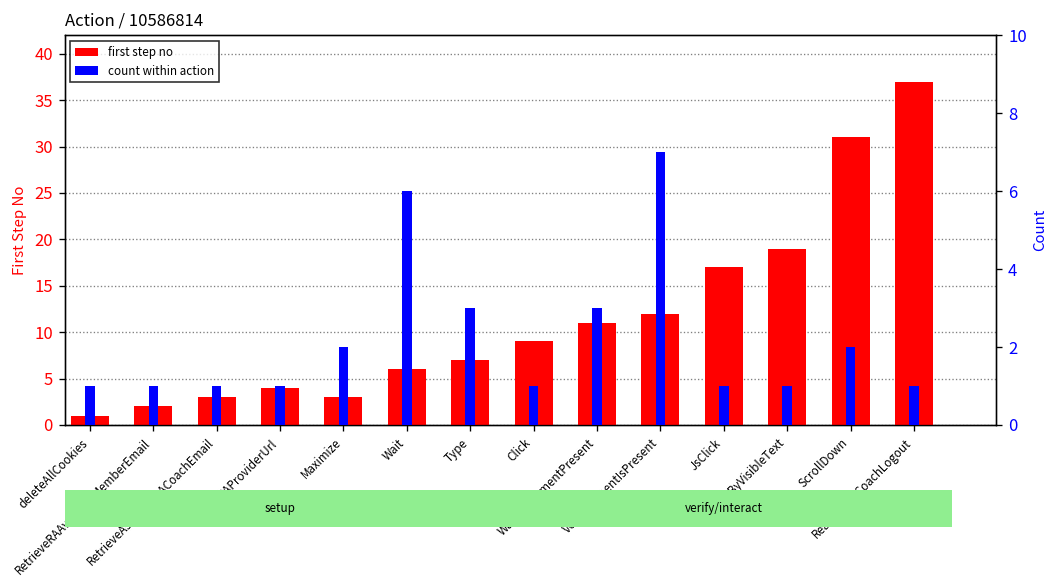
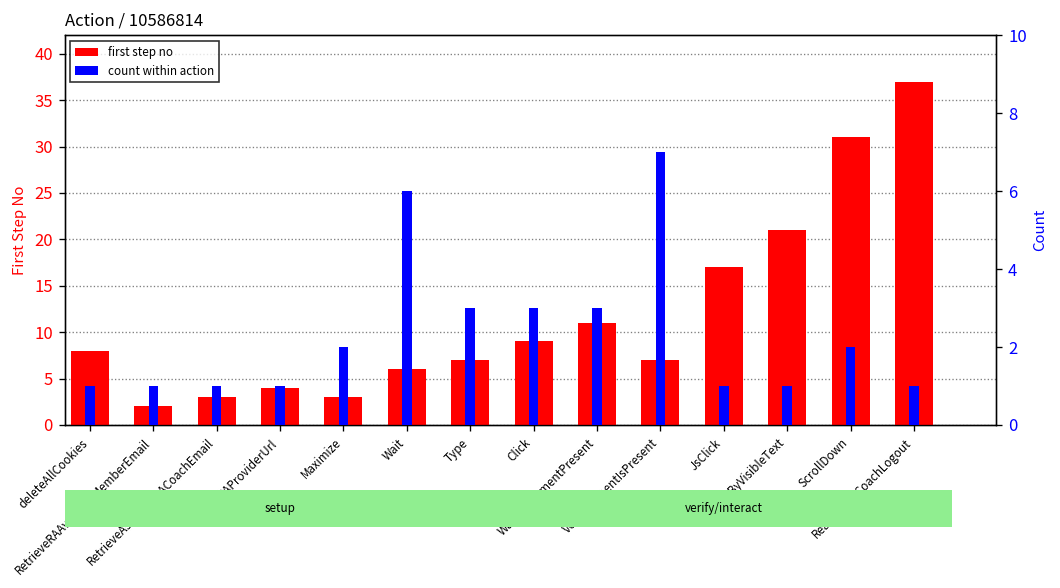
  {
    "first step no": {
-     "deleteAllCookies": 1,
+     "deleteAllCookies": 8,
      "RetrieveRAAvailableMemberEmail": 2,
      "RetrieveAssignedRACoachEmail": 3,
      "RAProviderUrl": 4,
      "Maximize": 3,
      "Wait": 6,
      "Type": 7,
      "Click": 9,
      "WaitForElementPresent": 11,
-     "VerifyElementIsPresent": 12,
+     "VerifyElementIsPresent": 7,
      "JsClick": 17,
-     "SelectByVisibleText": 19,
+     "SelectByVisibleText": 21,
      "ScrollDown": 31,
      "RealAppealCoachLogout": 37
    },
    "count within action": {
      "deleteAllCookies": 1,
      "RetrieveRAAvailableMemberEmail": 1,
      "RetrieveAssignedRACoachEmail": 1,
      "RAProviderUrl": 1,
      "Maximize": 2,
      "Wait": 6,
      "Type": 3,
-     "Click": 1,
+     "Click": 3,
      "WaitForElementPresent": 3,
      "VerifyElementIsPresent": 7,
      "JsClick": 1,
      "SelectByVisibleText": 1,
      "ScrollDown": 2,
      "RealAppealCoachLogout": 1
    }
  }
